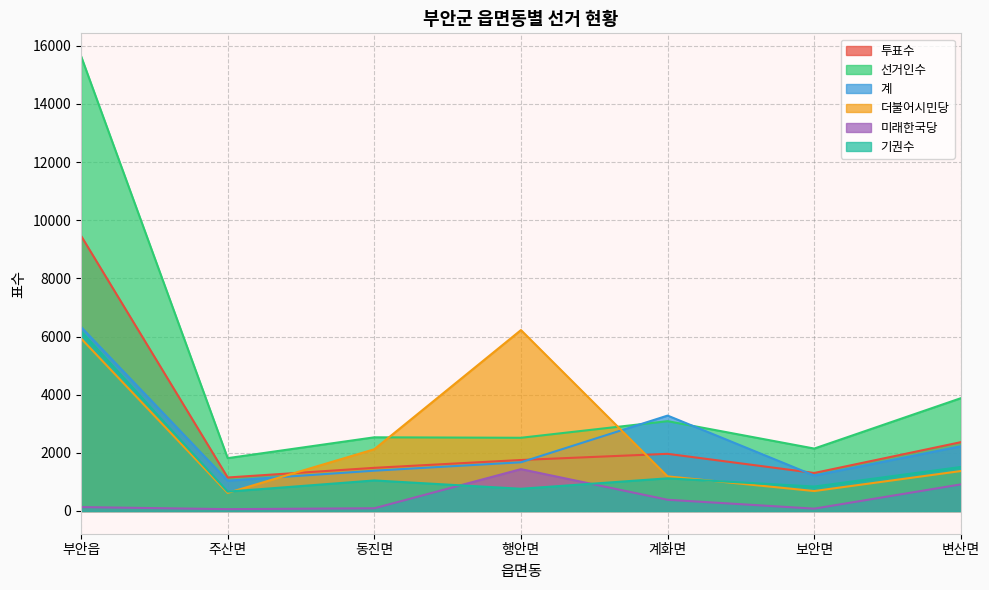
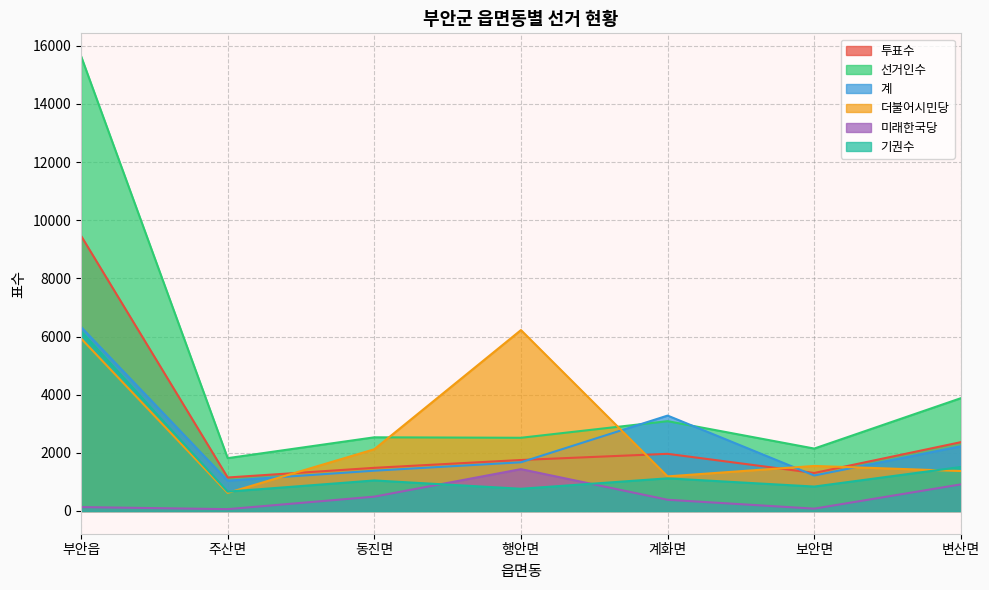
  {
    "투표수": {
      "부안읍": 9500,
      "주산면": 1200,
      "동진면": 1500,
      "계화면": 2000,
      "변산면": 2400
    },
    "계": {
      "부안읍": 6300,
      "주산면": 1000,
      "동진면": 1400,
      "계화면": 3300,
      "변산면": 2200
    },
    "더불어시민당": {
      "부안읍": 5900,
      "동진면": 2100,
      "행안면": 6200,
-     "보안면": 700,
+     "보안면": 1500,
      "변산면": 1400
    },
    "미래한국당": {
      "부안읍": 100,
      "주산면": 100,
-     "동진면": 100,
+     "동진면": 500,
      "행안면": 1400,
      "계화면": 400,
      "보안면": 100,
      "변산면": 900
    }
  }
